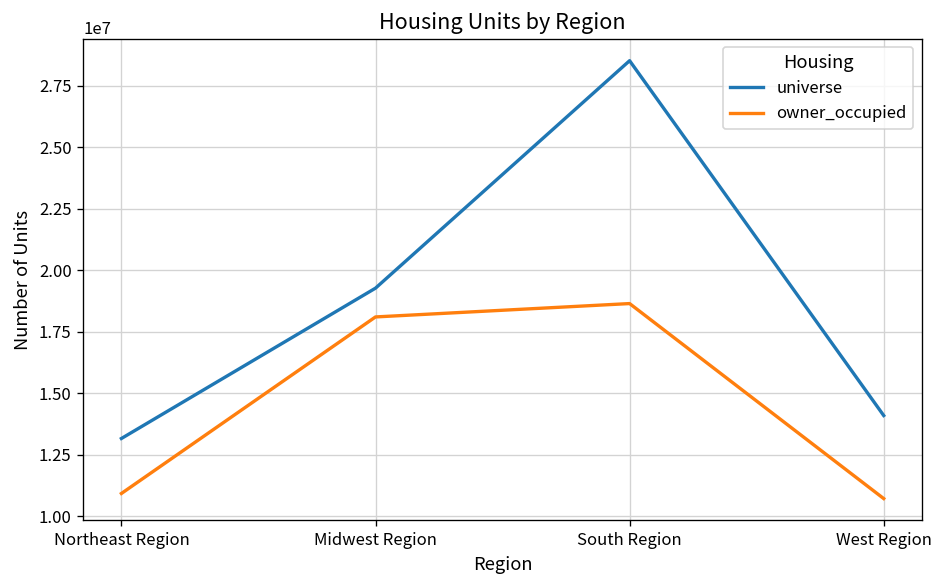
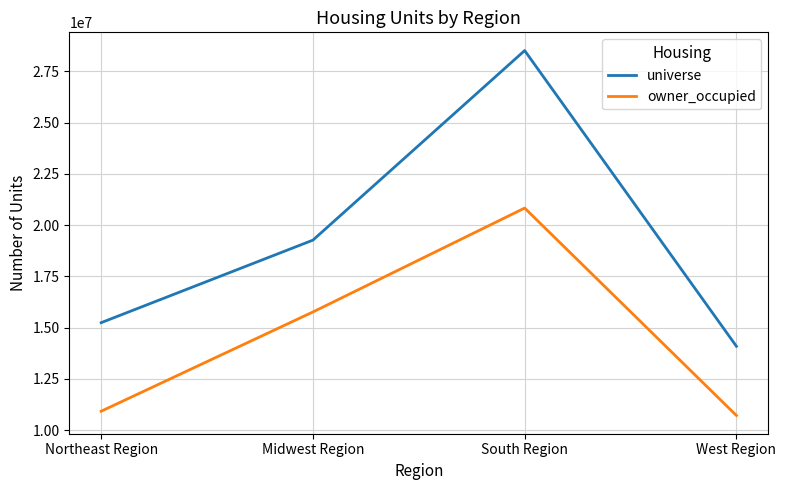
  {
    "universe": {
-     "Northeast Region": 13200000,
+     "Northeast Region": 15200000,
      "Midwest Region": 19300000,
      "South Region": 28500000,
      "West Region": 14100000
    },
    "owner_occupied": {
      "Northeast Region": 10900000,
-     "Midwest Region": 18100000,
-     "South Region": 18600000,
+     "Midwest Region": 15800000,
+     "South Region": 20800000,
      "West Region": 10700000
    }
  }
